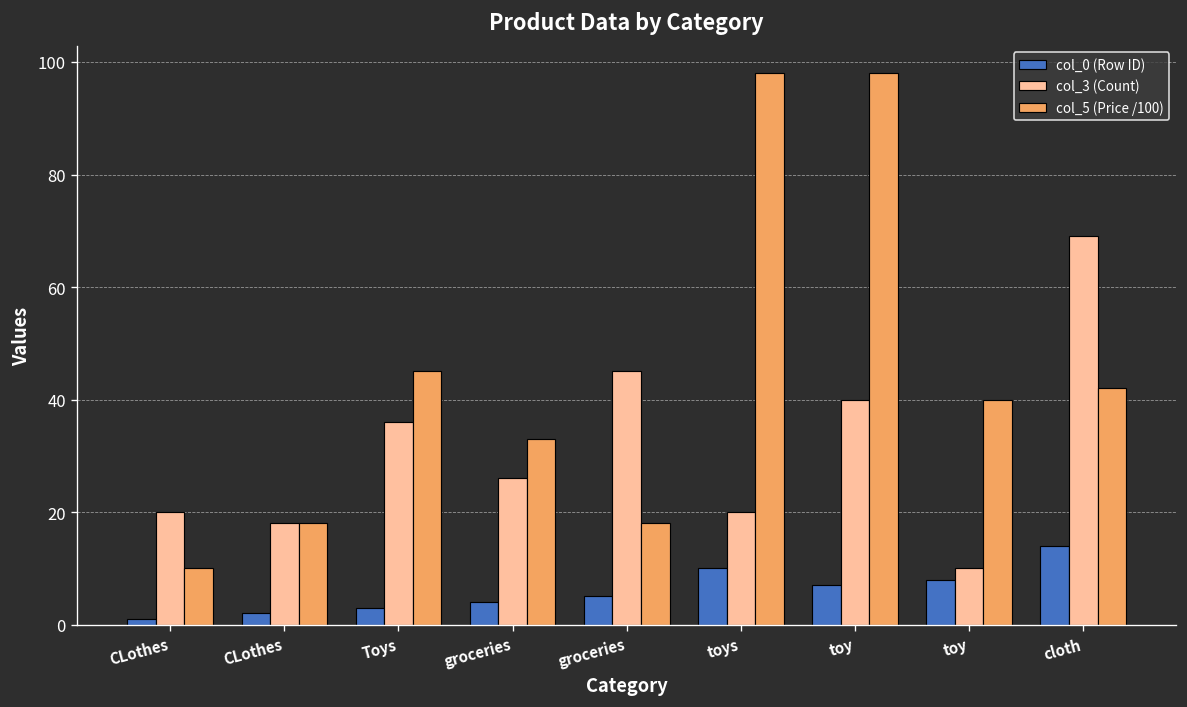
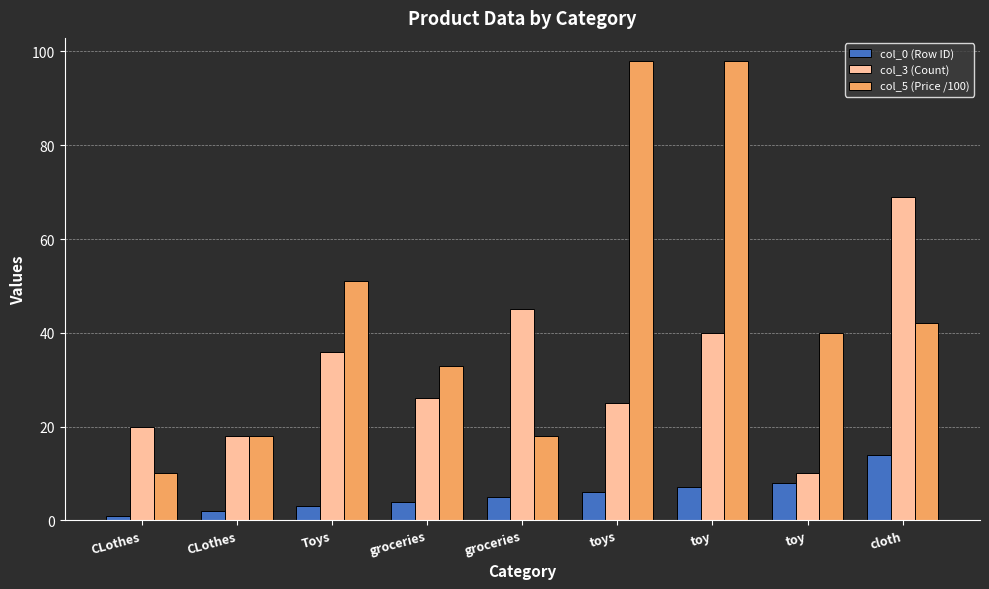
  {
    "col_0 (Row ID)": {
      "Toys": 3,
-     "toys": 10,
+     "toys": 6,
      "cloth": 14
    },
    "col_3 (Count)": {
      "Toys": 36,
-     "toys": 20,
+     "toys": 25,
      "cloth": 69
    },
    "col_5 (Price /100)": {
-     "Toys": 45,
+     "Toys": 51,
      "toys": 98,
      "cloth": 42
    }
  }
